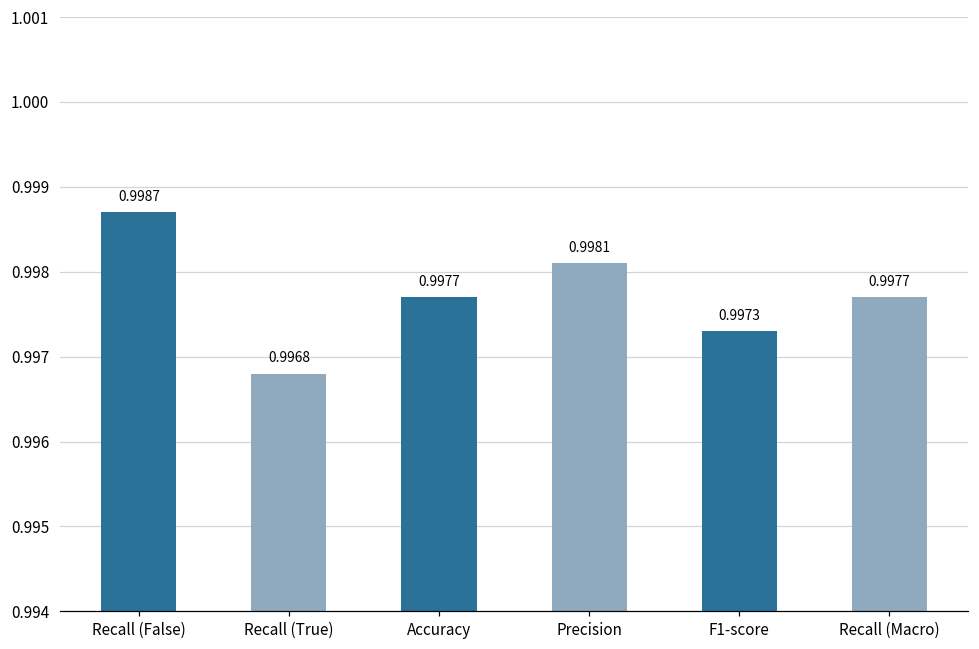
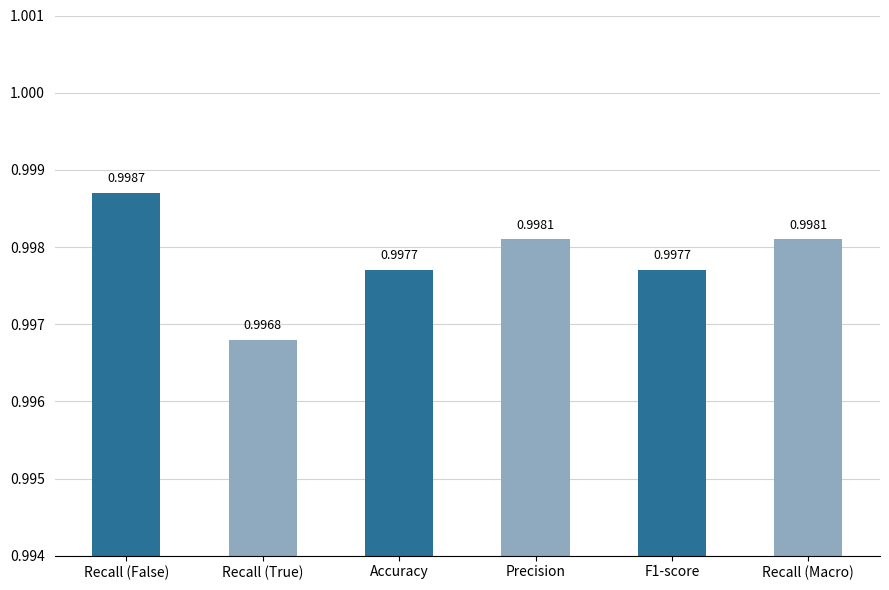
  {
    "Recall (False)": 0.9987,
    "Recall (True)": 0.9968,
    "Accuracy": 0.9977,
    "Precision": 0.9981,
-   "F1-score": 0.9973,
-   "Recall (Macro)": 0.9977
+   "F1-score": 0.9977,
+   "Recall (Macro)": 0.9981
  }
